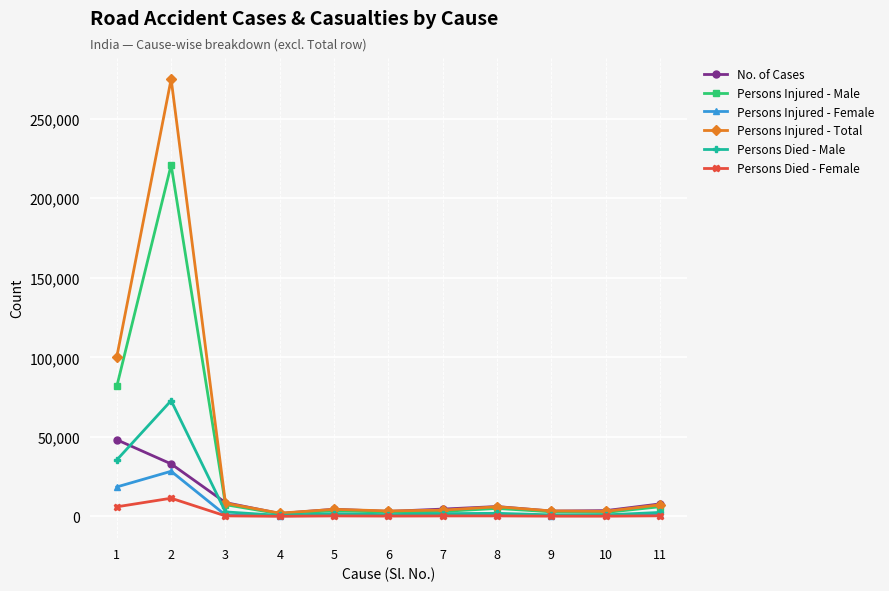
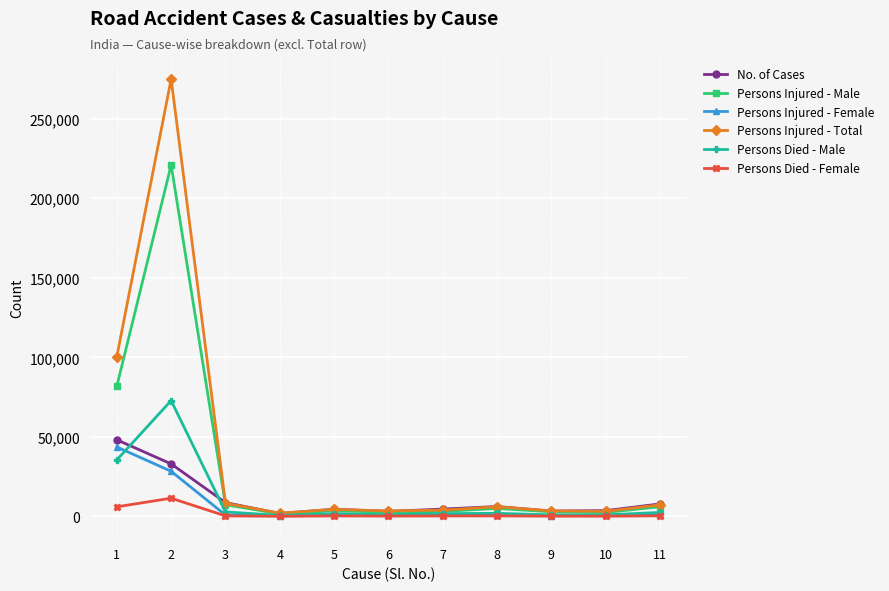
  {
    "No. of Cases": {
      "1": "48,000",
      "2": "33,000"
    },
    "Persons Injured - Female": {
-     "1": "19,000",
+     "1": "44,000",
      "2": "28,000"
    }
  }
